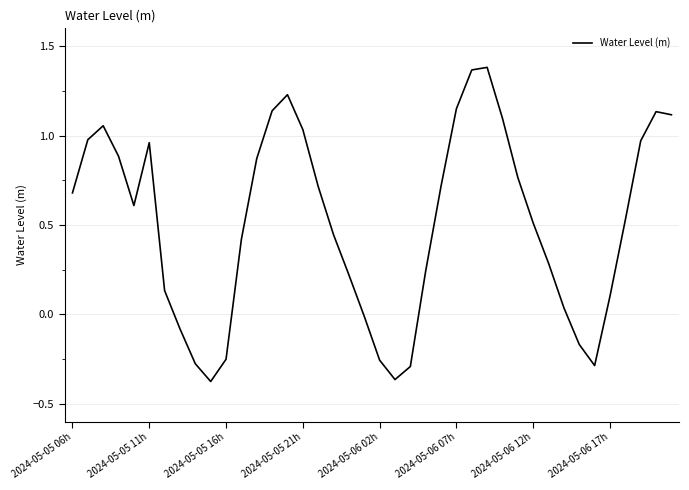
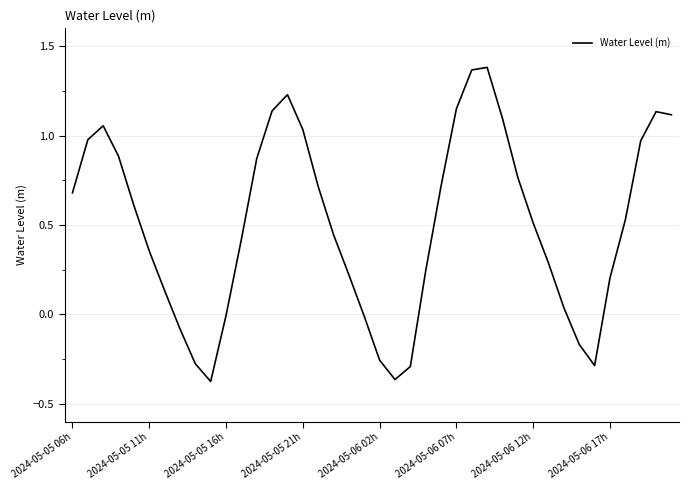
  {
    "2024-05-05 06h": 0.68,
-   "2024-05-05 11h": 0.96,
-   "2024-05-05 16h": -0.25,
+   "2024-05-05 11h": 0.35,
+   "2024-05-05 16h": -0.01,
    "2024-05-05 21h": 1.03,
    "2024-05-06 02h": -0.26,
    "2024-05-06 07h": 1.15,
    "2024-05-06 12h": 0.51,
-   "2024-05-06 17h": 0.10
+   "2024-05-06 17h": 0.20
  }
